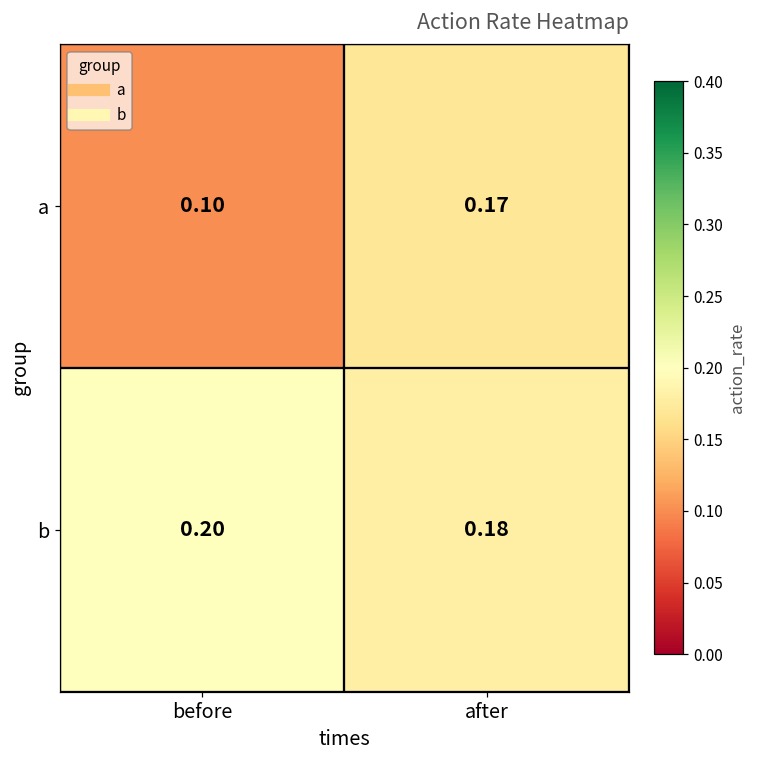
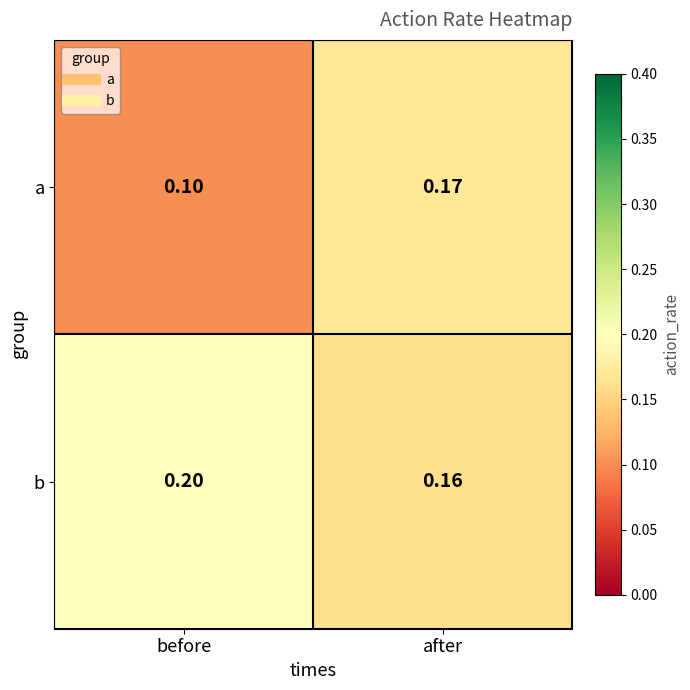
  {
    "a": {
      "before": 0.10,
      "after": 0.17
    },
    "b": {
      "before": 0.20,
-     "after": 0.18
+     "after": 0.16
    }
  }
